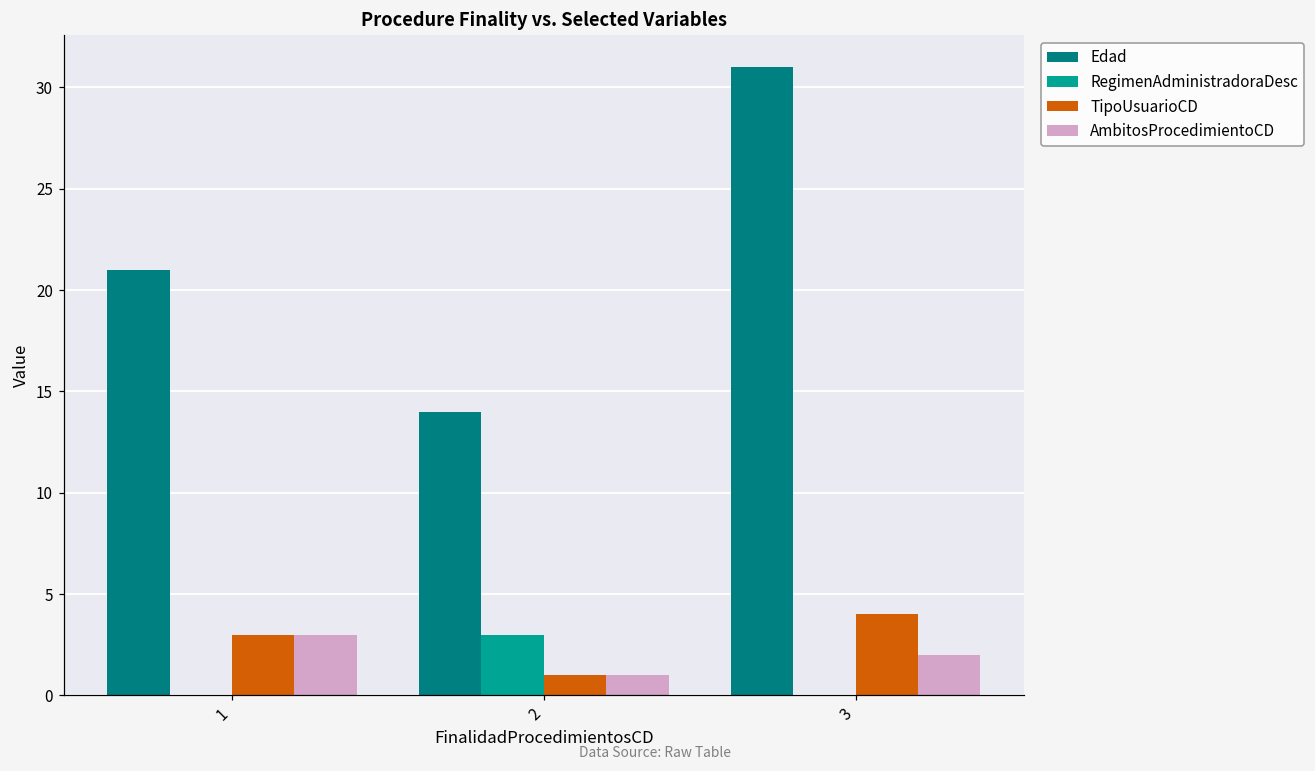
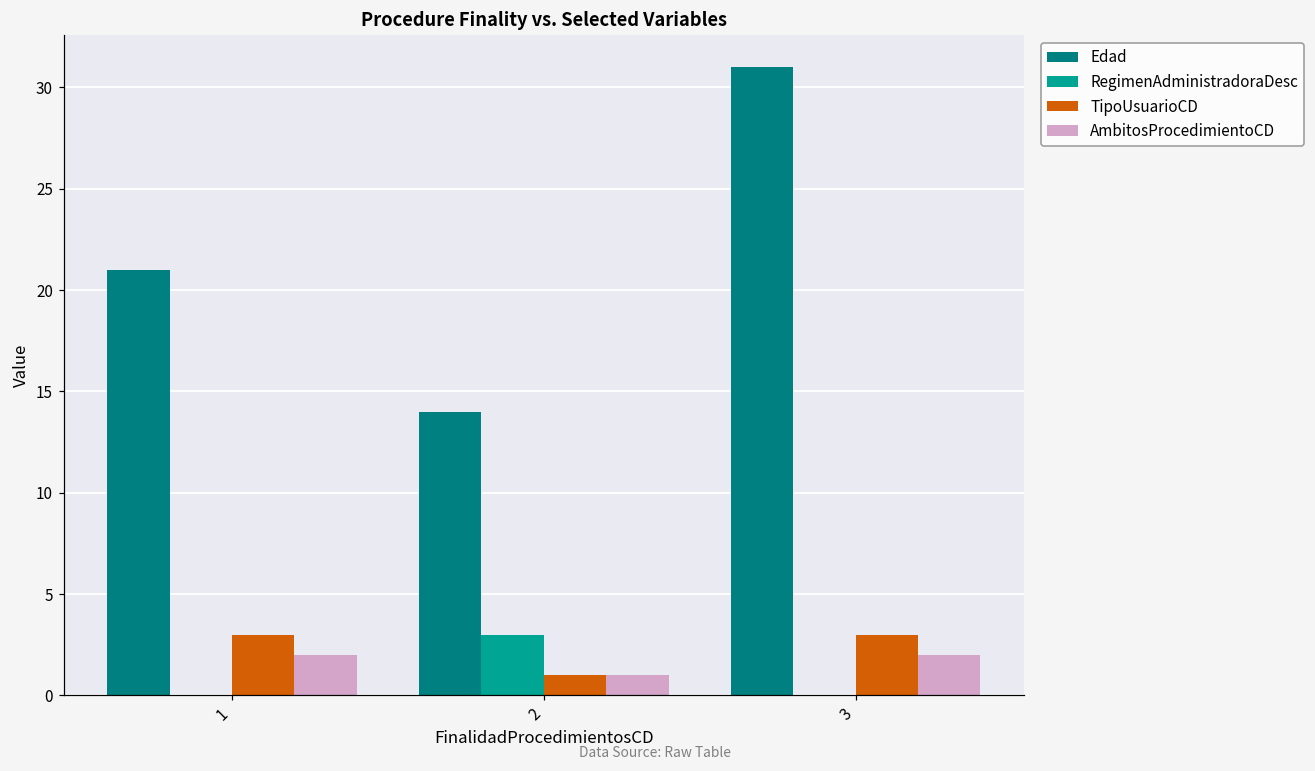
  {
    "TipoUsuarioCD": {
      "1": 3,
      "2": 1,
-     "3": 4
+     "3": 3
    },
    "AmbitosProcedimientoCD": {
-     "1": 3,
+     "1": 2,
      "2": 1,
      "3": 2
    }
  }
